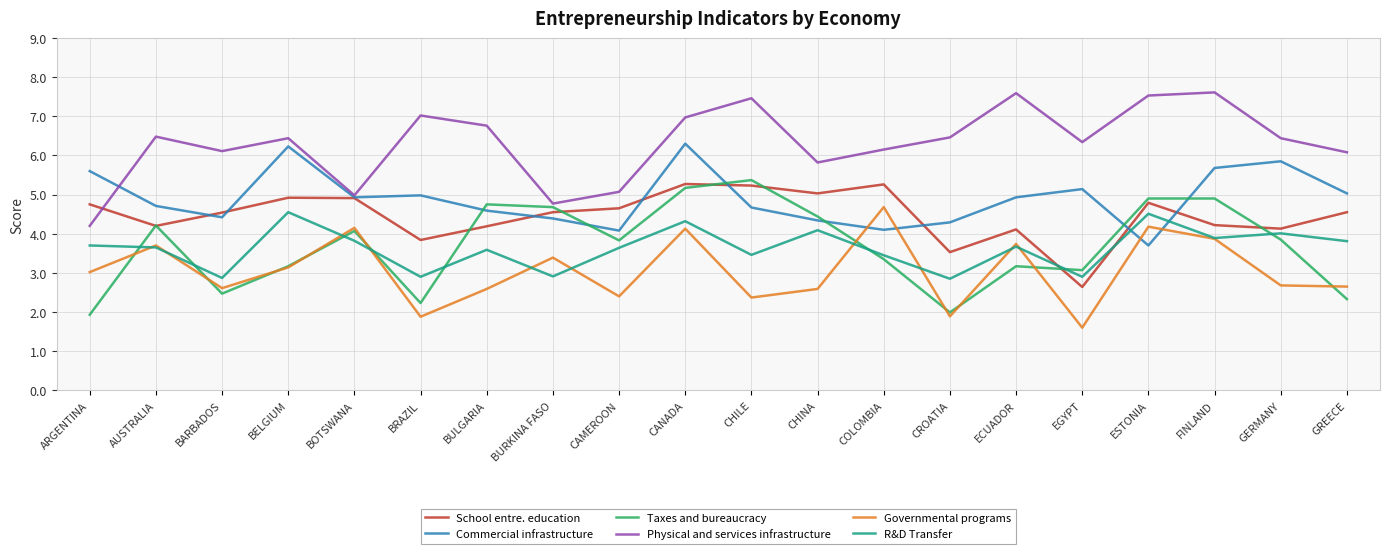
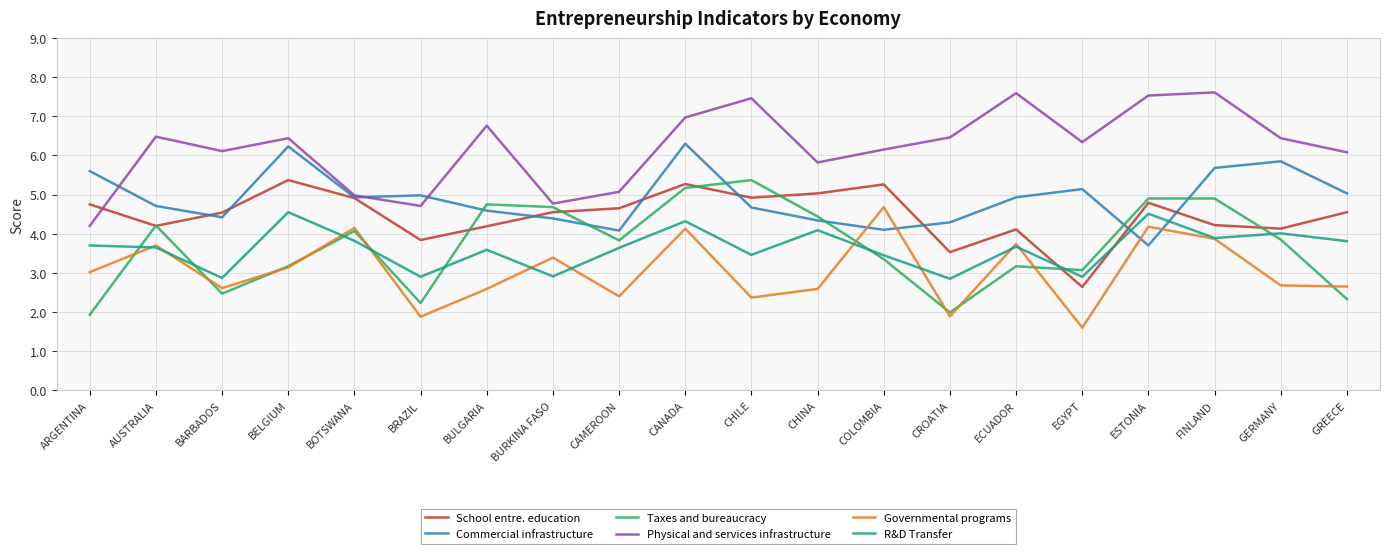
  {
    "School entre. education": {
      "ARGENTINA": 4.8,
      "BARBADOS": 4.5,
-     "BELGIUM": 4.9,
+     "BELGIUM": 5.4,
      "BRAZIL": 3.8,
      "BULGARIA": 4.2,
      "BURKINA FASO": 4.6,
      "CAMEROON": 4.7,
      "CANADA": 5.3,
-     "CHILE": 5.2,
+     "CHILE": 4.9,
      "CHINA": 5.0,
      "COLOMBIA": 5.3,
      "CROATIA": 3.5,
      "ECUADOR": 4.1,
      "EGYPT": 2.6,
      "ESTONIA": 4.8,
      "FINLAND": 4.2,
      "GERMANY": 4.1,
      "GREECE": 4.6
    },
    "Commercial infrastructure": {
      "ARGENTINA": 5.6,
      "AUSTRALIA": 4.7,
      "BARBADOS": 4.4,
      "BELGIUM": 6.2,
      "BRAZIL": 5.0,
      "BULGARIA": 4.6,
      "BURKINA FASO": 4.4,
      "CAMEROON": 4.1,
      "CANADA": 6.3,
      "CHILE": 4.7,
      "CHINA": 4.3,
      "COLOMBIA": 4.1,
      "CROATIA": 4.3,
      "ECUADOR": 4.9,
      "EGYPT": 5.1,
      "ESTONIA": 3.7,
      "FINLAND": 5.7,
      "GERMANY": 5.9,
      "GREECE": 5.0
    },
    "Physical and services infrastructure": {
      "ARGENTINA": 4.2,
      "AUSTRALIA": 6.5,
      "BARBADOS": 6.1,
      "BELGIUM": 6.4,
-     "BRAZIL": 7.0,
+     "BRAZIL": 4.7,
      "BULGARIA": 6.8,
      "BURKINA FASO": 4.8,
      "CAMEROON": 5.1,
      "CANADA": 7.0,
      "CHILE": 7.5,
      "CHINA": 5.8,
      "COLOMBIA": 6.2,
      "CROATIA": 6.5,
      "ECUADOR": 7.6,
      "EGYPT": 6.3,
      "ESTONIA": 7.5,
      "FINLAND": 7.6,
      "GERMANY": 6.4,
      "GREECE": 6.1
    },
    "Governmental programs": {
      "ARGENTINA": 3.0,
      "BARBADOS": 2.6,
      "BOTSWANA": 4.2,
      "BRAZIL": 1.9,
      "BULGARIA": 2.6,
      "BURKINA FASO": 3.4,
      "CAMEROON": 2.4,
      "CANADA": 4.1,
      "CHILE": 2.4,
      "CHINA": 2.6,
      "COLOMBIA": 4.7,
      "CROATIA": 1.9,
      "ECUADOR": 3.7,
      "EGYPT": 1.6,
      "ESTONIA": 4.2,
      "GERMANY": 2.7,
      "GREECE": 2.7
    }
  }
